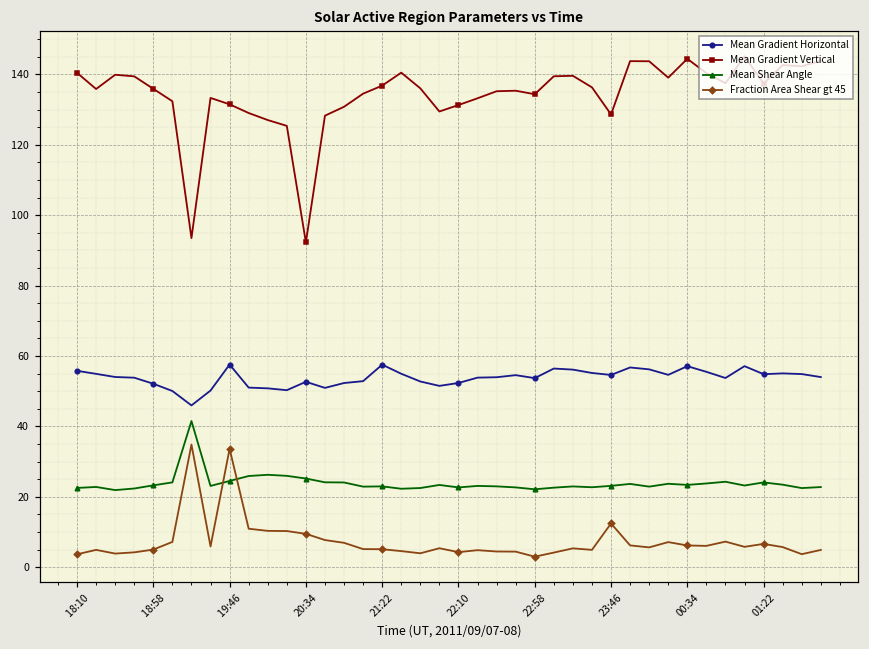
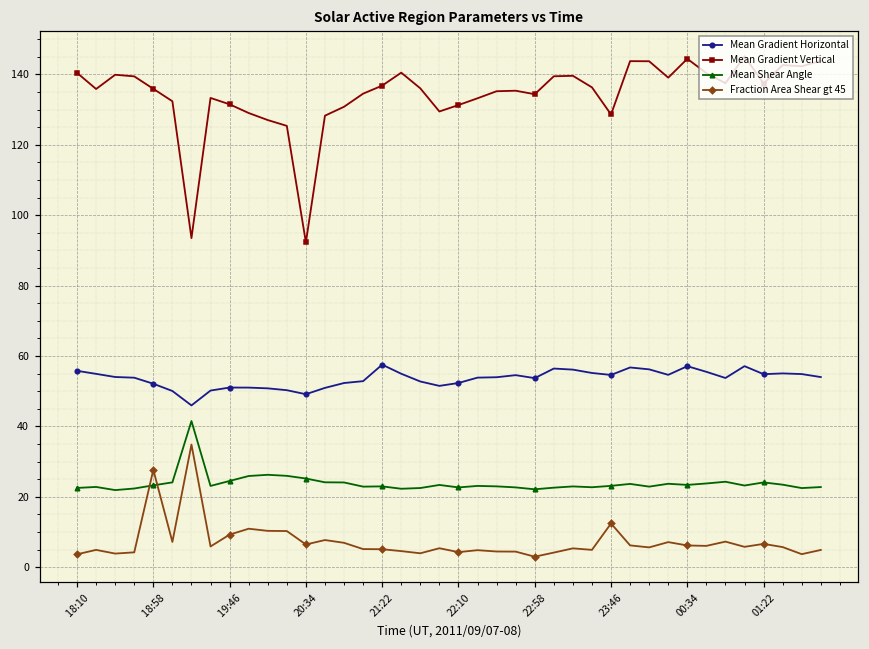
  {
    "Mean Gradient Horizontal": {
      "18:10": 56,
      "18:58": 52,
-     "19:46": 58,
-     "20:34": 53,
+     "19:46": 51,
+     "20:34": 49,
      "21:22": 58,
      "22:10": 52,
      "22:58": 54,
      "23:46": 55,
      "00:34": 57,
      "01:22": 55
    },
    "Mean Gradient Vertical": {
      "18:10": 140,
      "18:58": 136,
      "19:46": 132,
      "20:34": 92,
      "21:22": 137,
      "22:10": 131,
      "22:58": 134,
      "23:46": 129,
      "00:34": 144
    },
    "Mean Shear Angle": {
      "18:10": 23,
      "18:58": 23,
      "19:46": 25,
      "20:34": 25,
      "21:22": 23,
      "22:10": 23,
      "22:58": 22,
      "23:46": 23,
      "00:34": 23,
      "01:22": 24
    },
    "Fraction Area Shear gt 45": {
      "18:10": 4,
-     "18:58": 5,
-     "19:46": 34,
-     "20:34": 9,
+     "18:58": 28,
+     "19:46": 9,
+     "20:34": 6,
      "21:22": 5,
      "22:10": 4,
      "22:58": 3,
      "23:46": 12,
      "00:34": 6,
      "01:22": 7
    }
  }
